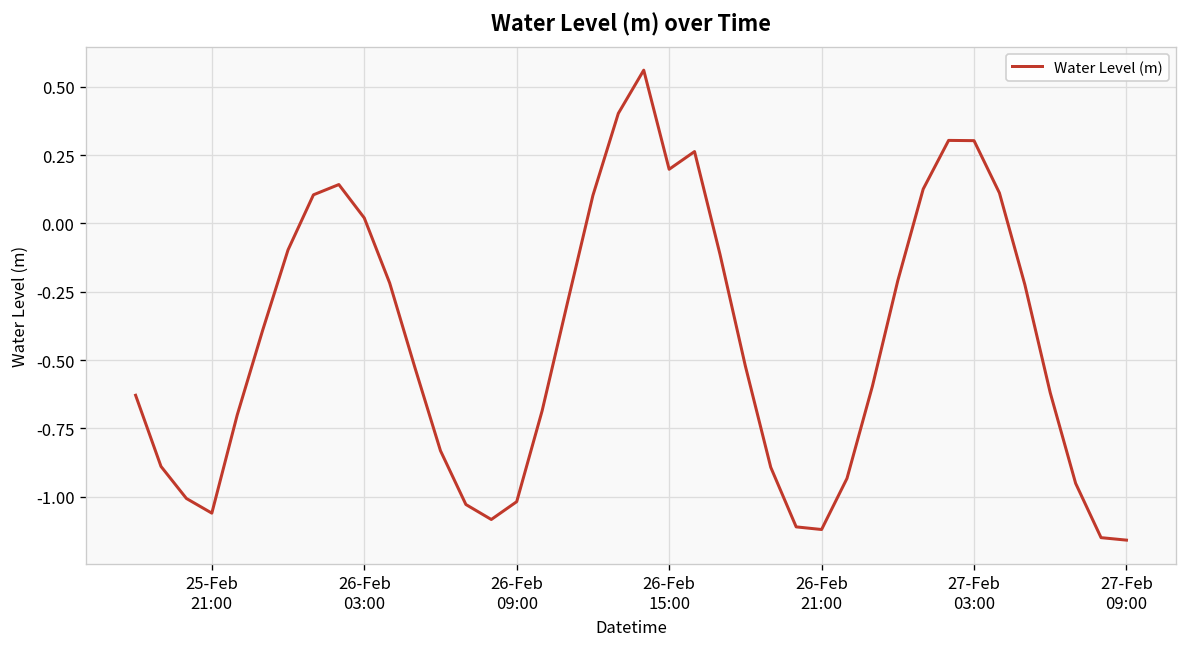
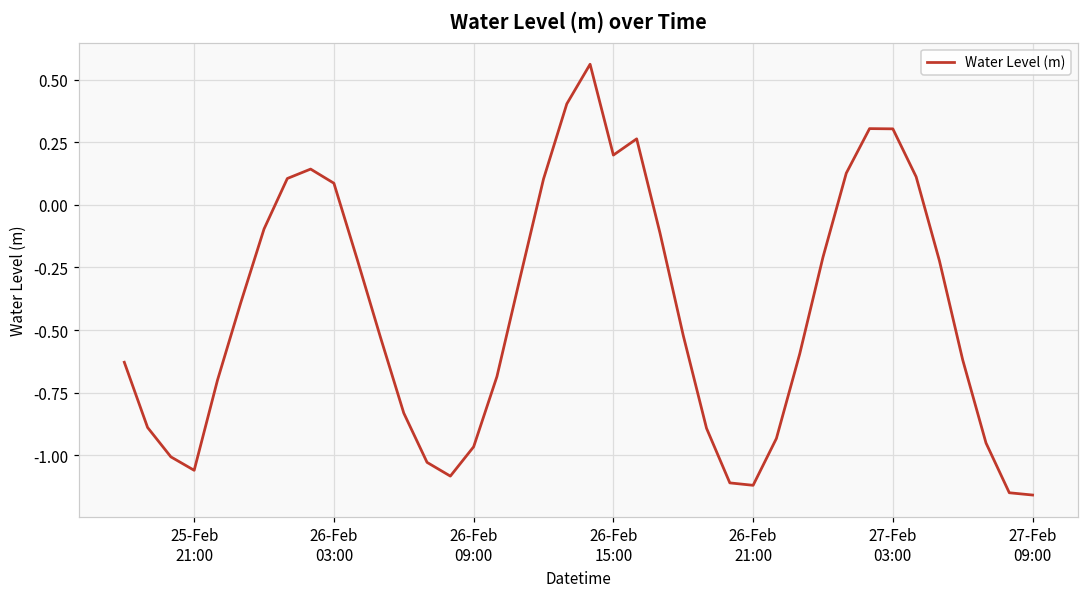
  {
    "25-Feb 21:00": -1.06,
-   "26-Feb 03:00": 0.02,
-   "26-Feb 09:00": -1.02,
+   "26-Feb 03:00": 0.09,
+   "26-Feb 09:00": -0.97,
    "26-Feb 15:00": 0.20,
    "26-Feb 21:00": -1.12,
    "27-Feb 03:00": 0.30,
    "27-Feb 09:00": -1.16
  }
